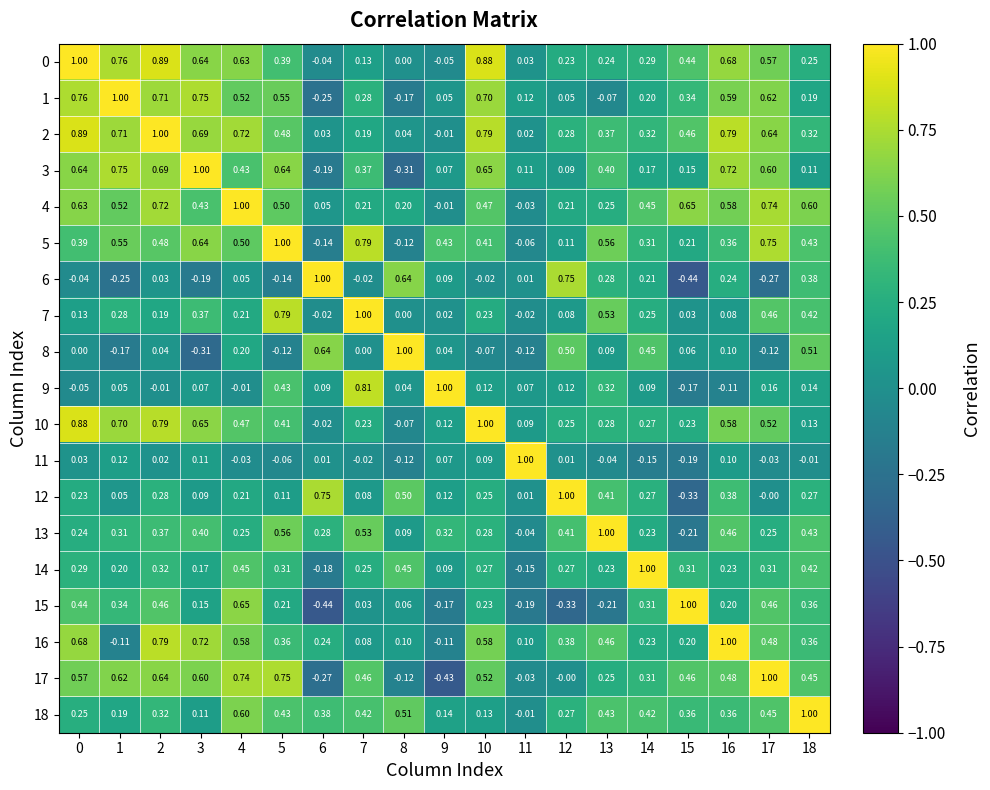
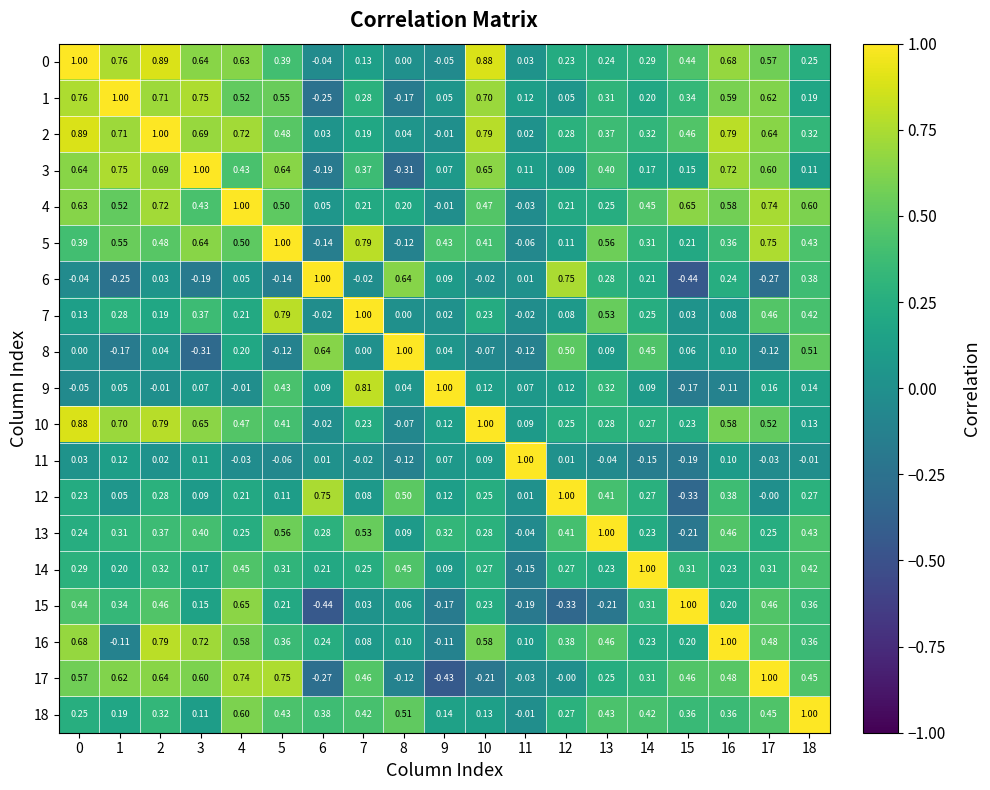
  {
    "1": {
      "0": 0.76,
      "1": 1.00,
      "2": 0.71,
      "3": 0.75,
      "4": 0.52,
      "5": 0.55,
      "6": -0.25,
      "7": 0.28,
      "8": -0.17,
      "9": 0.05,
      "10": 0.70,
      "11": 0.12,
      "12": 0.05,
-     "13": -0.07,
+     "13": 0.31,
      "14": 0.20,
      "15": 0.34,
      "16": 0.59,
      "17": 0.62,
      "18": 0.19
    },
    "14": {
      "0": 0.29,
      "1": 0.20,
      "2": 0.32,
      "3": 0.17,
      "4": 0.45,
      "5": 0.31,
-     "6": -0.18,
+     "6": 0.21,
      "7": 0.25,
      "8": 0.45,
      "9": 0.09,
      "10": 0.27,
      "11": -0.15,
      "12": 0.27,
      "13": 0.23,
      "14": 1.00,
      "15": 0.31,
      "16": 0.23,
      "17": 0.31,
      "18": 0.42
    },
    "17": {
      "0": 0.57,
      "1": 0.62,
      "2": 0.64,
      "3": 0.60,
      "4": 0.74,
      "5": 0.75,
      "6": -0.27,
      "7": 0.46,
      "8": -0.12,
      "9": -0.43,
-     "10": 0.52,
+     "10": -0.21,
      "11": -0.03,
      "12": -0.00,
      "13": 0.25,
      "14": 0.31,
      "15": 0.46,
      "16": 0.48,
      "17": 1.00,
      "18": 0.45
    }
  }
